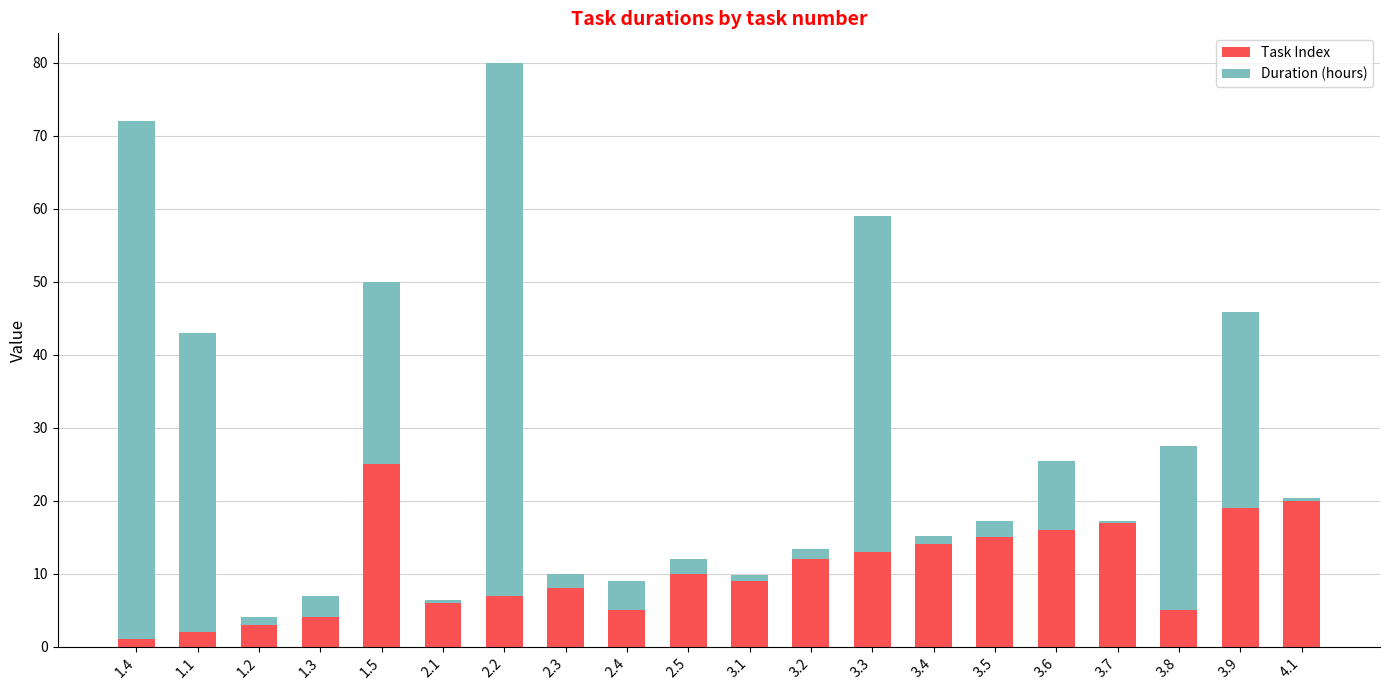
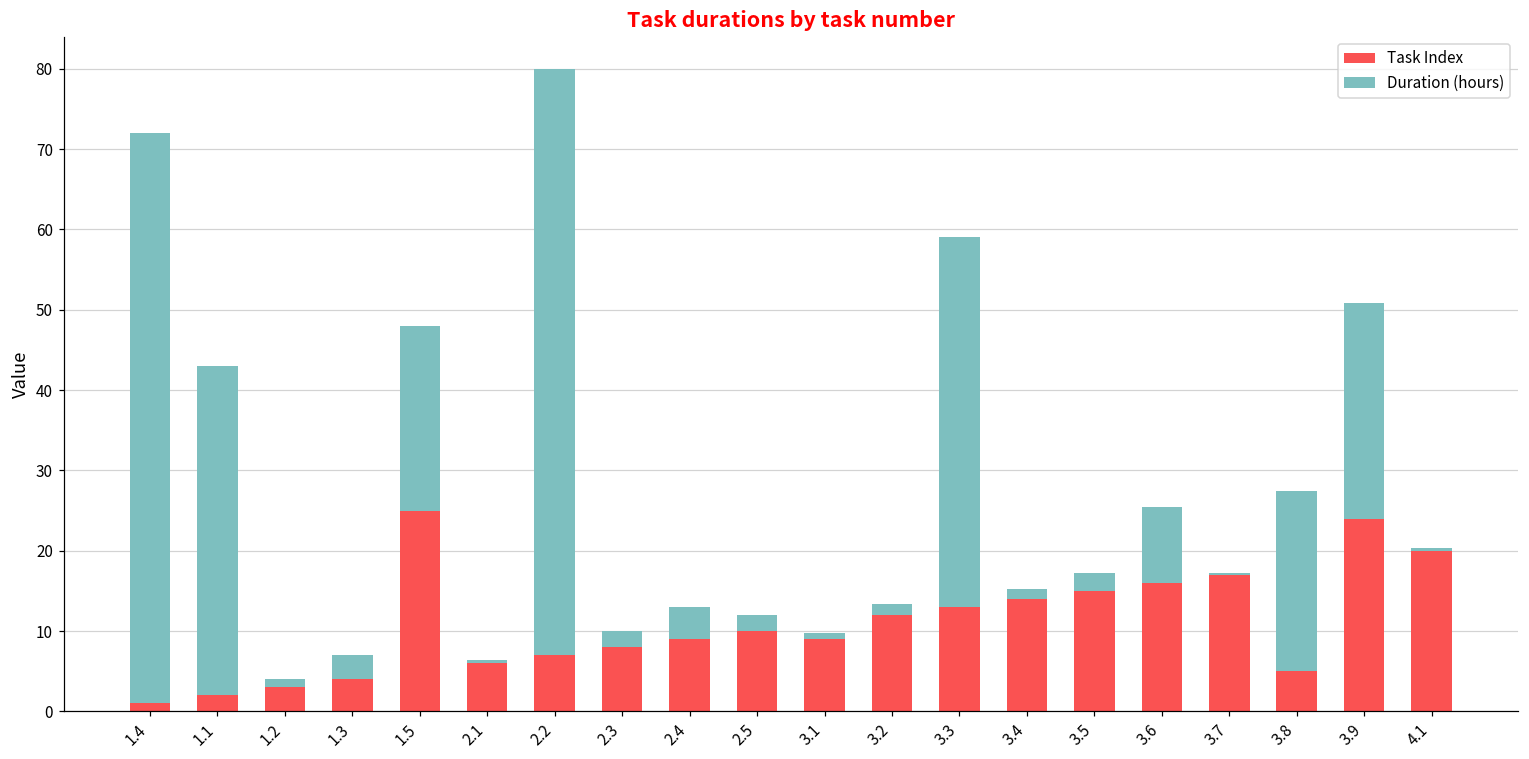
  {
    "Task Index": {
      "1.4": 1,
      "1.1": 2,
      "1.2": 3,
      "1.3": 4,
      "1.5": 25,
      "2.1": 6,
      "2.2": 7,
      "2.3": 8,
-     "2.4": 5,
+     "2.4": 9,
      "2.5": 10,
      "3.1": 9,
      "3.2": 12,
      "3.3": 13,
      "3.4": 14,
      "3.5": 15,
      "3.6": 16,
      "3.7": 17,
      "3.8": 5,
-     "3.9": 19,
+     "3.9": 24,
      "4.1": 20
    },
    "Duration (hours)": {
      "1.4": 71,
      "1.1": 41,
      "1.2": 1,
      "1.3": 3,
-     "1.5": 25,
+     "1.5": 23,
      "2.1": 0,
      "2.2": 73,
      "2.3": 2,
      "2.4": 4,
      "2.5": 2,
      "3.1": 1,
      "3.2": 1,
      "3.3": 46,
      "3.4": 1,
      "3.5": 2,
      "3.6": 9,
      "3.8": 22,
      "3.9": 27,
      "4.1": 0
    }
  }
